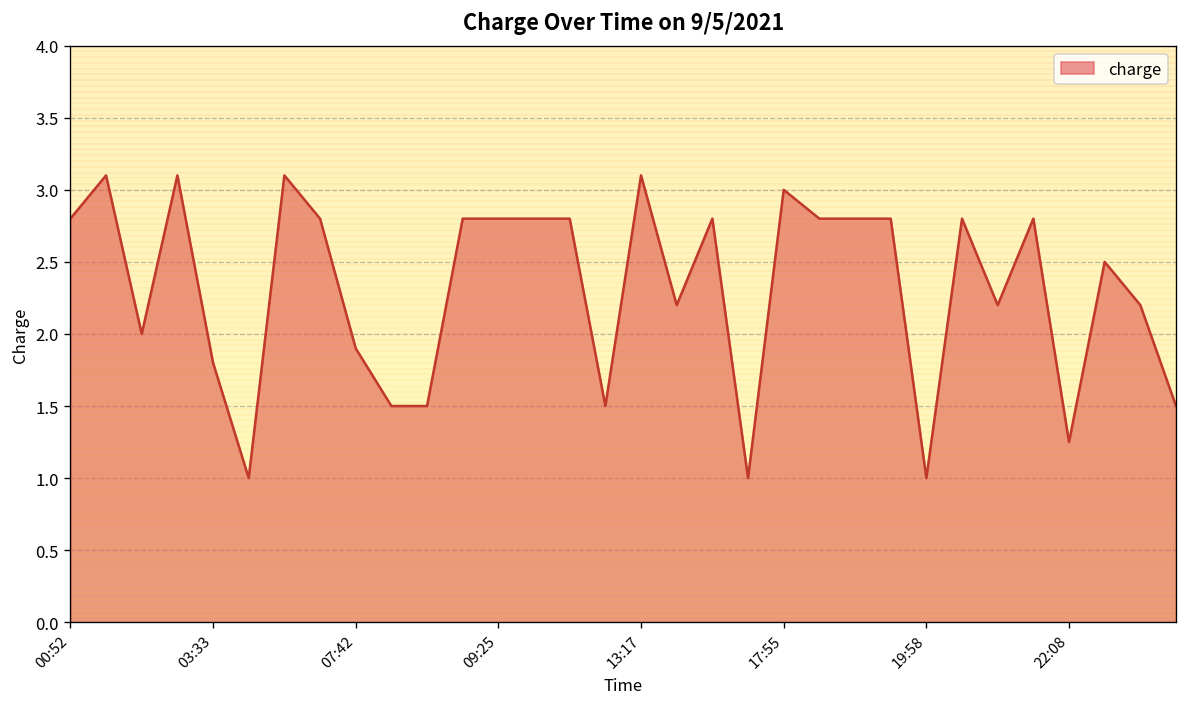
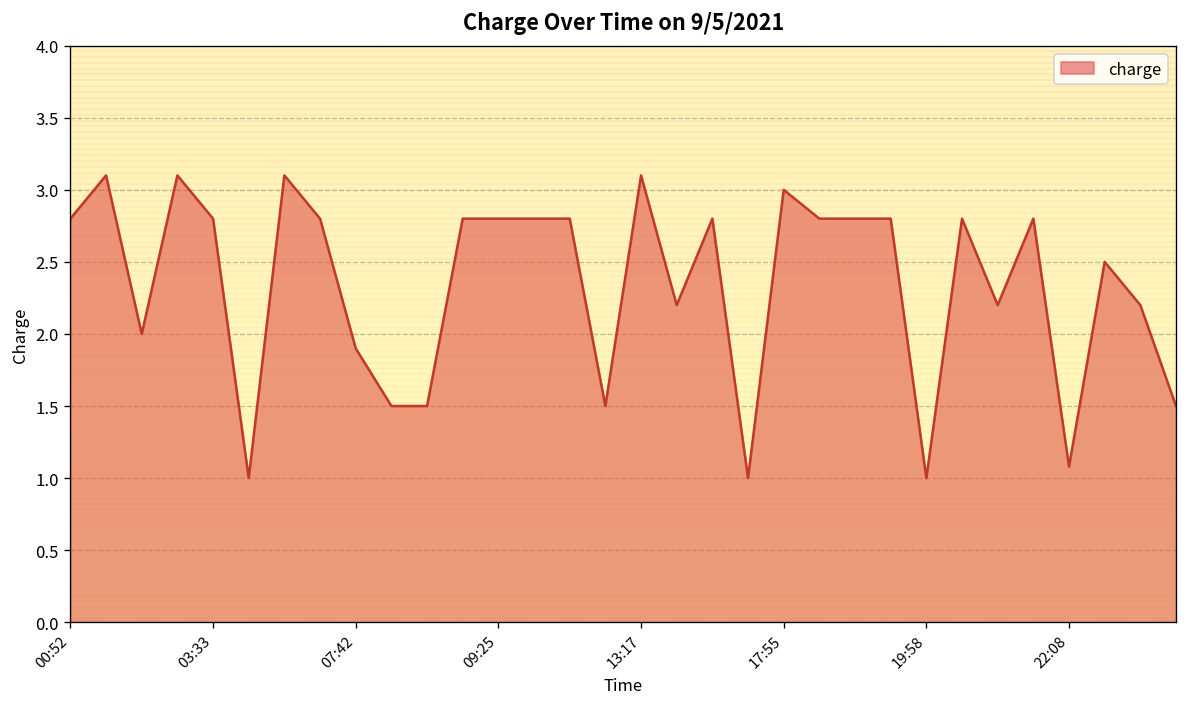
  {
-   "03:33": 1.8,
+   "03:33": 2.8,
    "07:42": 1.90,
    "09:25": 2.80,
    "13:17": 3.10,
    "17:55": 3.00,
    "19:58": 1.00,
-   "22:08": 1.25
+   "22:08": 1.08
  }
